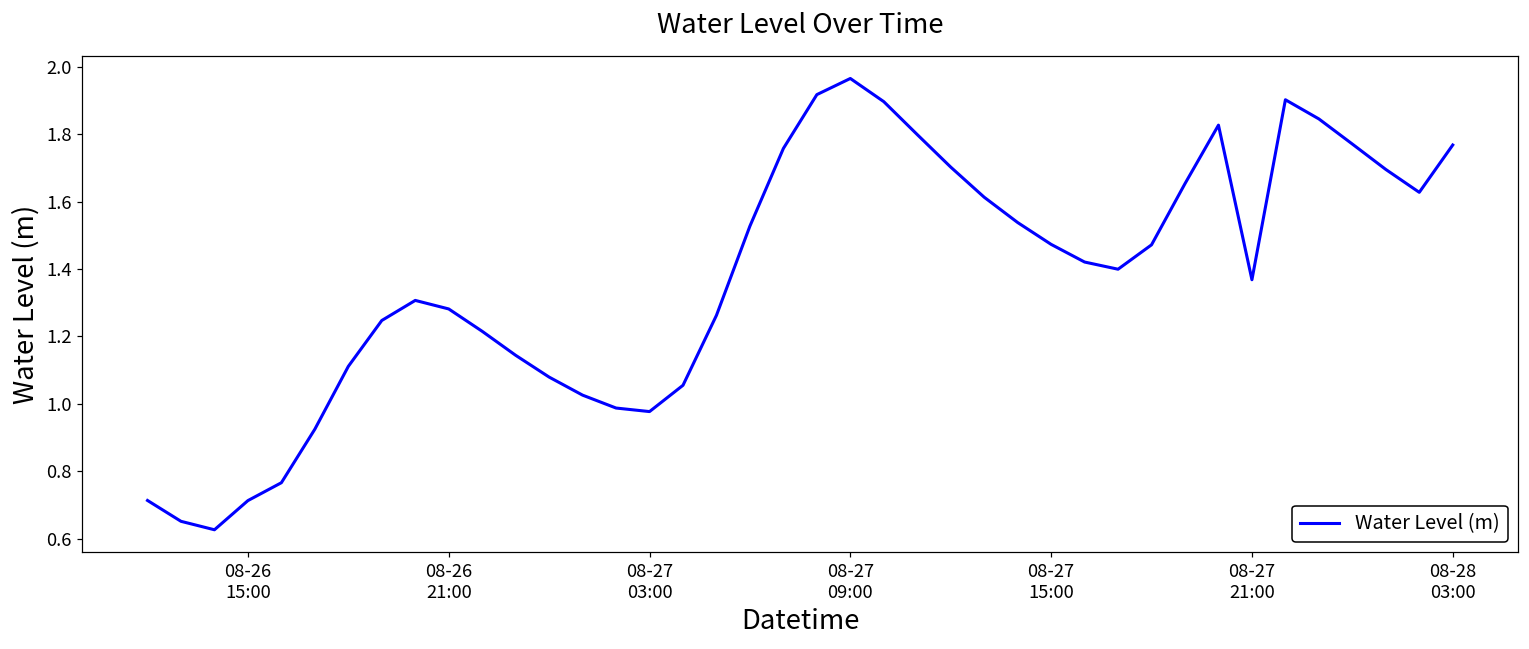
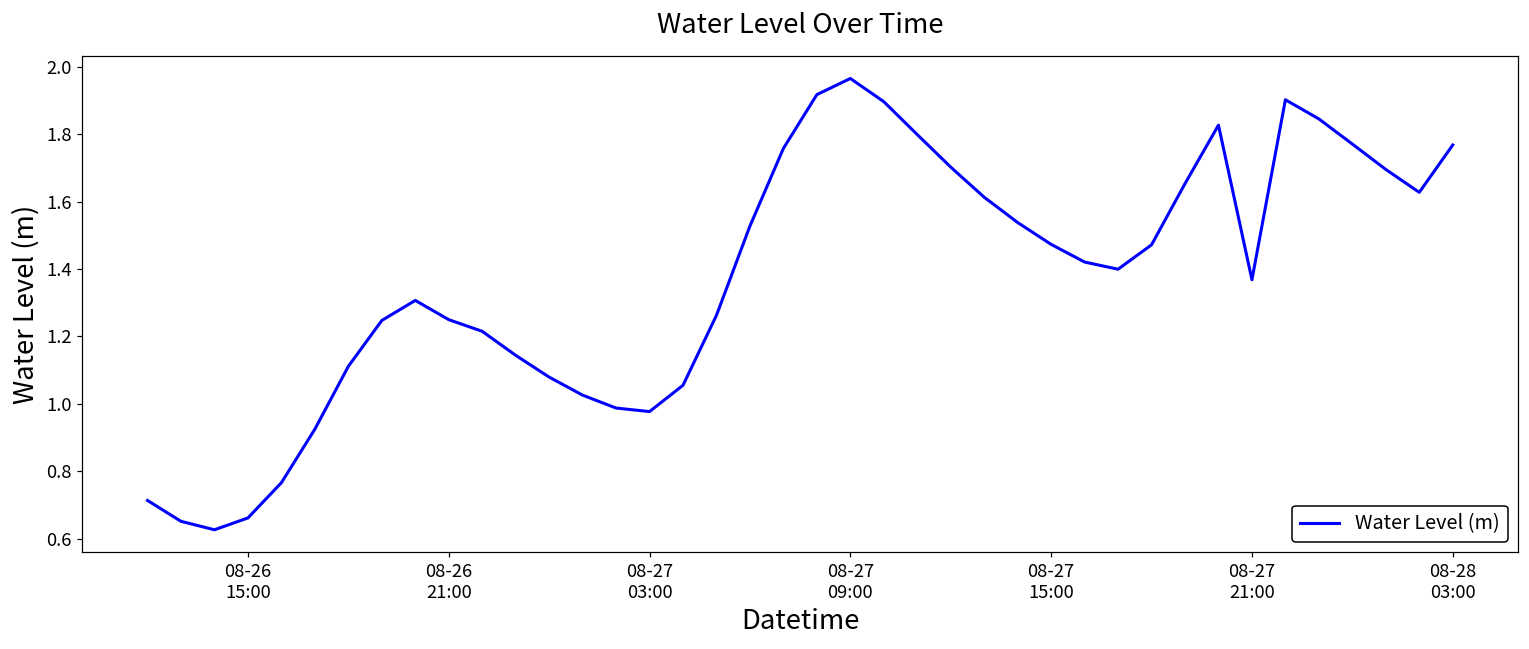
  {
-   "08-26 15:00": 0.71,
-   "08-26 21:00": 1.28,
+   "08-26 15:00": 0.66,
+   "08-26 21:00": 1.25,
    "08-27 03:00": 0.98,
    "08-27 09:00": 1.97,
    "08-27 15:00": 1.47,
    "08-27 21:00": 1.37,
    "08-28 03:00": 1.77
  }
